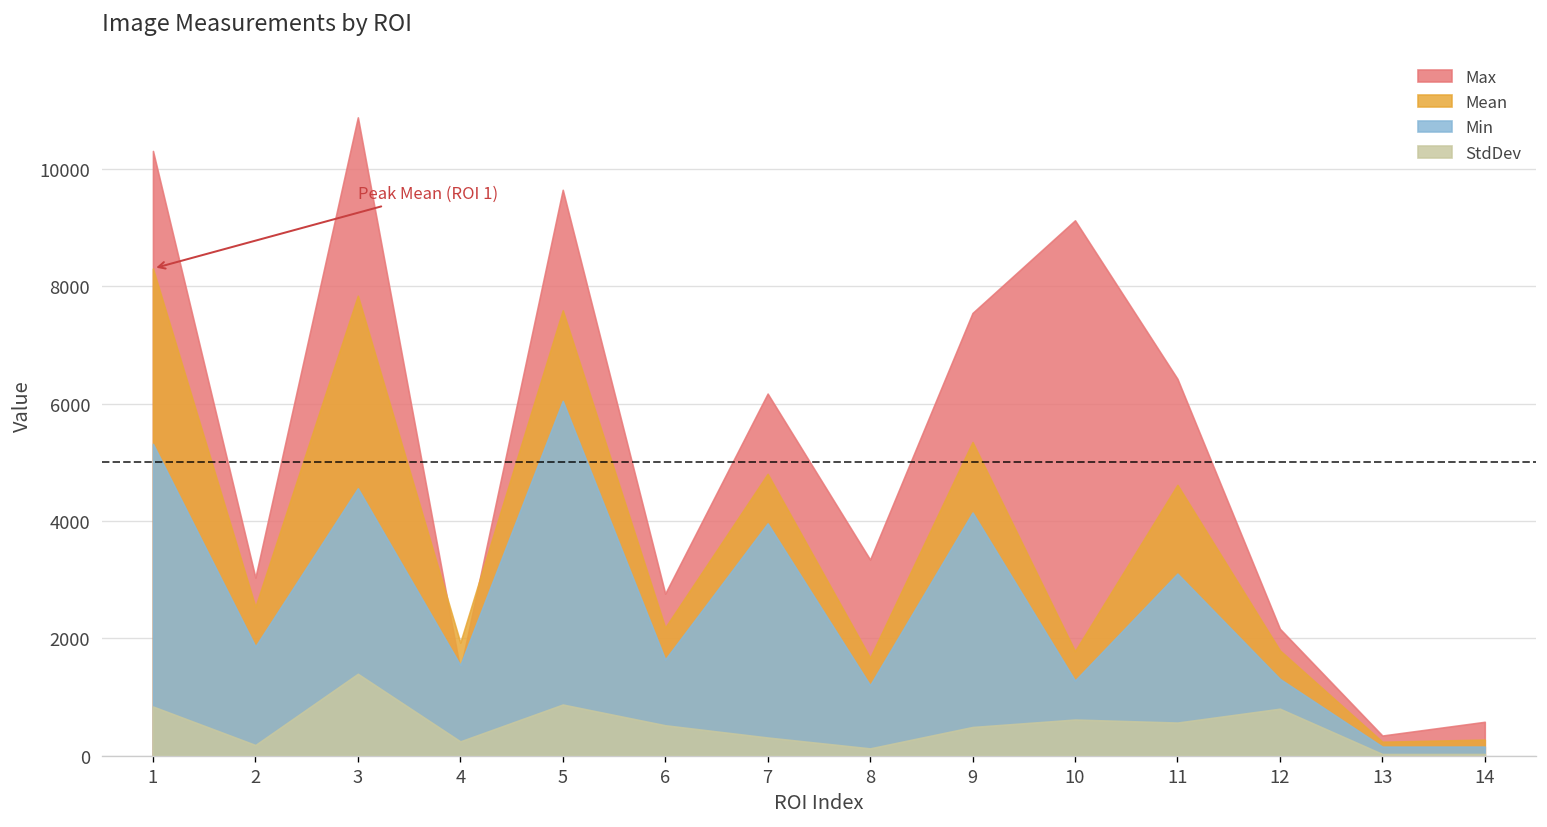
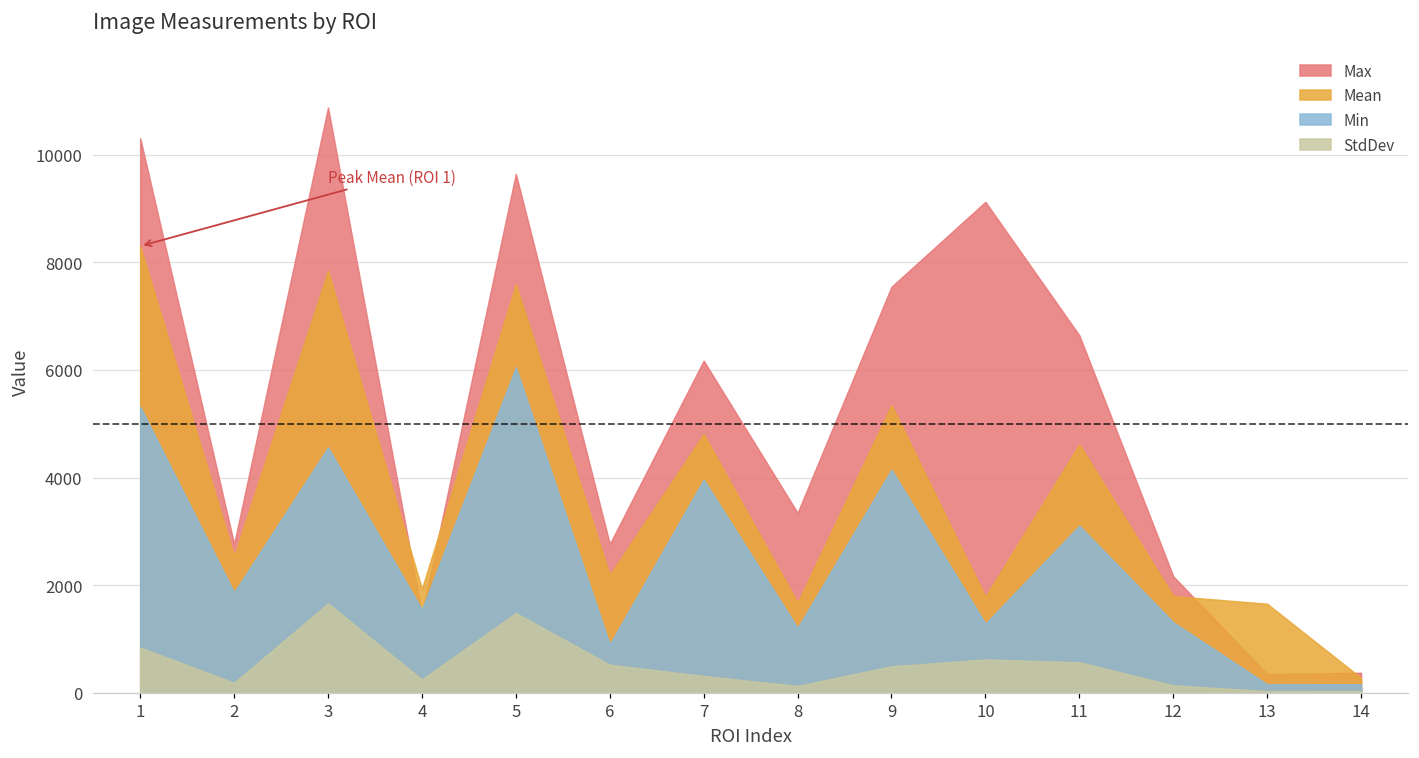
  {
    "Max": {
      "1": 10300,
-     "2": 3000,
+     "2": 2800,
      "3": 10900,
      "4": 1500,
      "5": 9600,
      "6": 2800,
      "7": 6200,
      "8": 3300,
      "9": 7500,
      "10": 9100,
-     "11": 6400,
+     "11": 6600,
      "12": 2200,
      "13": 300,
-     "14": 600
+     "14": 400
    },
    "Mean": {
      "2": 2500,
      "3": 7800,
      "4": 1900,
      "5": 7600,
      "6": 2200,
      "7": 4800,
      "8": 1700,
      "9": 5300,
      "10": 1800,
      "11": 4600,
      "12": 1800,
-     "13": 200,
+     "13": 1700,
      "14": 300
    },
    "Min": {
      "1": 5300,
      "2": 1900,
      "3": 4600,
      "4": 1500,
      "5": 6000,
-     "6": 1600,
+     "6": 900,
      "7": 4000,
      "8": 1200,
      "9": 4100,
      "10": 1300,
      "11": 3100,
      "12": 1300,
      "13": 200,
      "14": 200
    },
    "StdDev": {
      "1": 800,
      "2": 200,
-     "3": 1400,
+     "3": 1700,
      "4": 200,
-     "5": 900,
+     "5": 1500,
      "6": 500,
      "7": 300,
      "8": 100,
      "9": 500,
      "10": 600,
      "11": 600,
-     "12": 800
+     "12": 100
    }
  }
